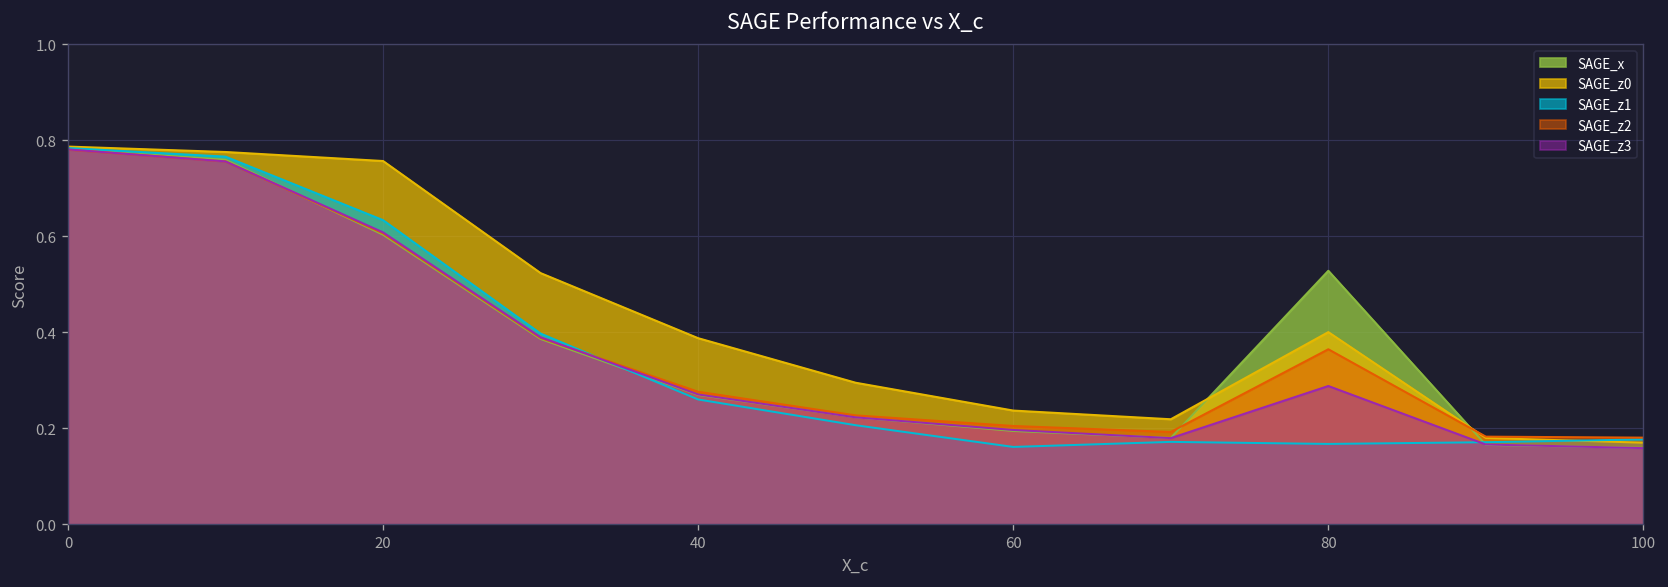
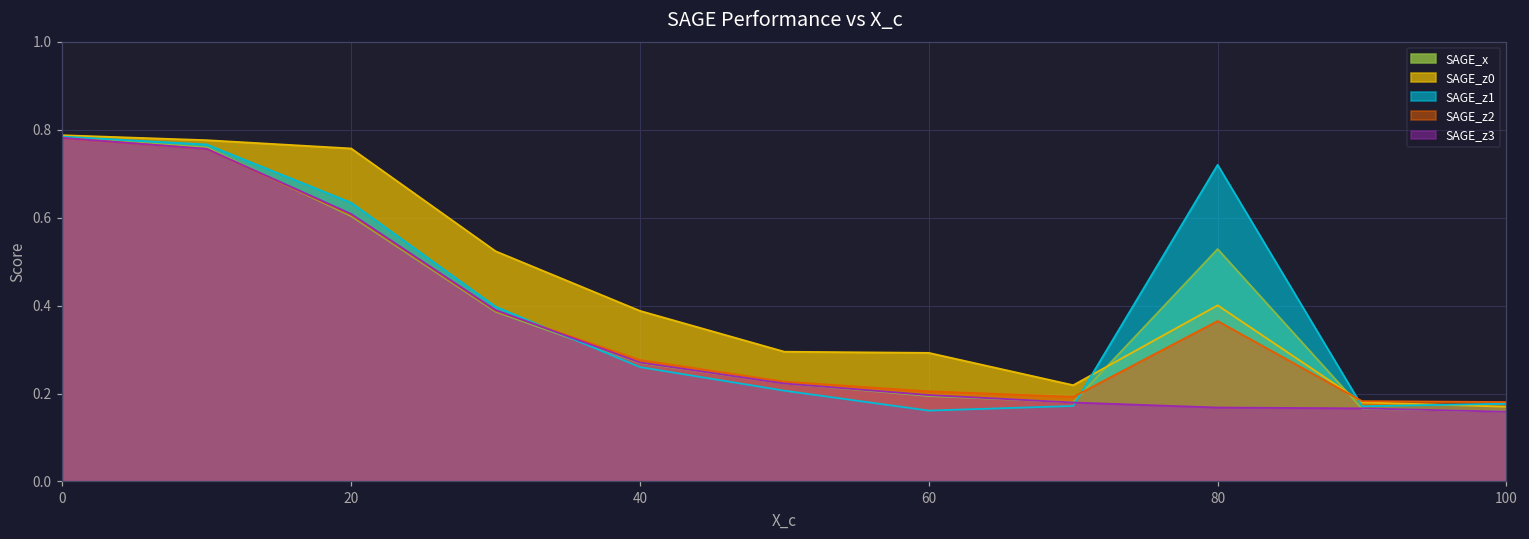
  {
    "SAGE_x": {
      "80": 0.53
    },
    "SAGE_z0": {
      "20": 0.76,
      "40": 0.39,
-     "60": 0.24,
+     "60": 0.29,
      "80": 0.40,
      "100": 0.17
    },
    "SAGE_z1": {
      "20": 0.63,
      "40": 0.26,
      "60": 0.16,
-     "80": 0.17
+     "80": 0.72
    },
    "SAGE_z2": {
      "60": 0.20,
      "80": 0.36
    },
    "SAGE_z3": {
-     "80": 0.29
+     "80": 0.17
    }
  }
